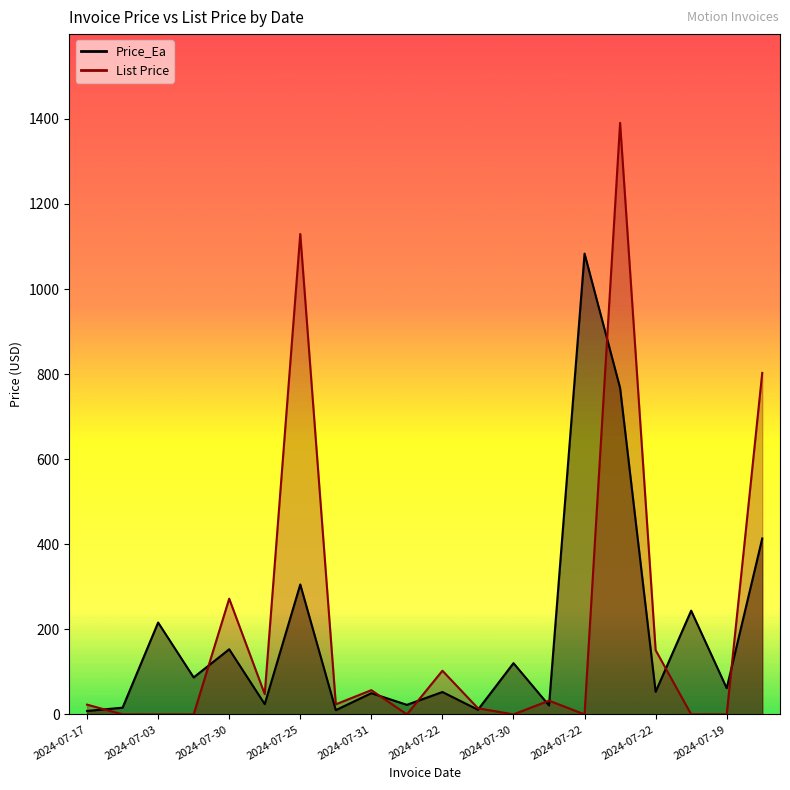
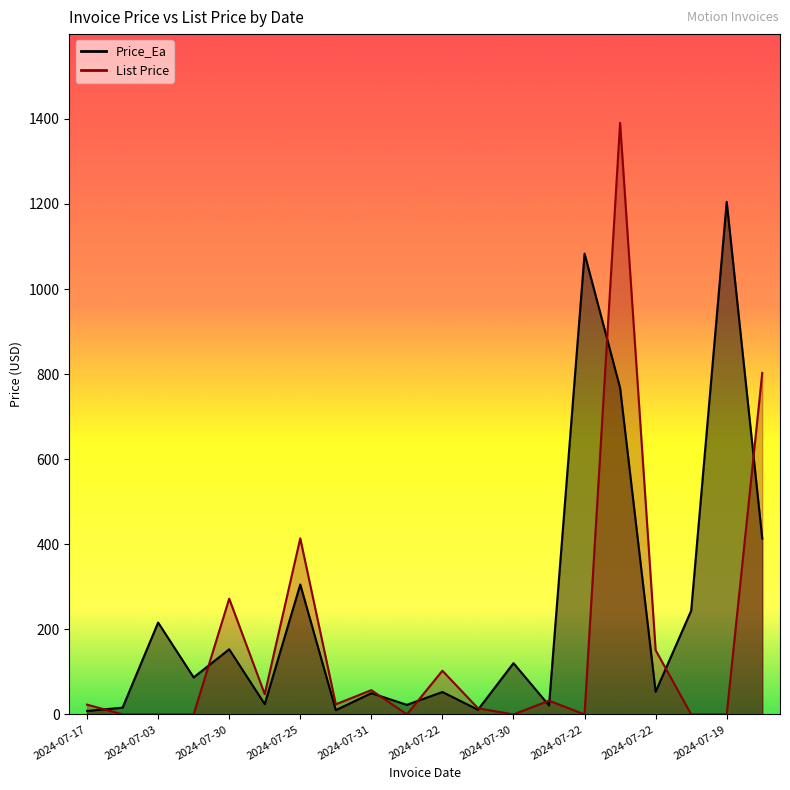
  {
    "Price_Ea": {
      "2024-07-03": 220,
      "2024-07-25": 310,
      "2024-07-31": 50,
-     "2024-07-19": 60
+     "2024-07-19": 1210
    },
    "List Price": {
      "2024-07-03": 0,
-     "2024-07-25": 1130,
+     "2024-07-25": 410,
      "2024-07-31": 60,
      "2024-07-19": 0
    }
  }
